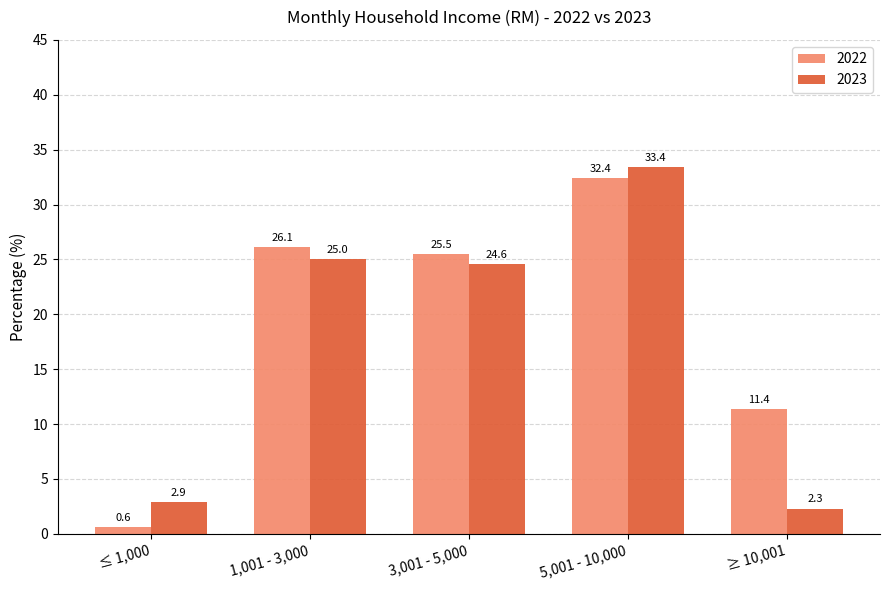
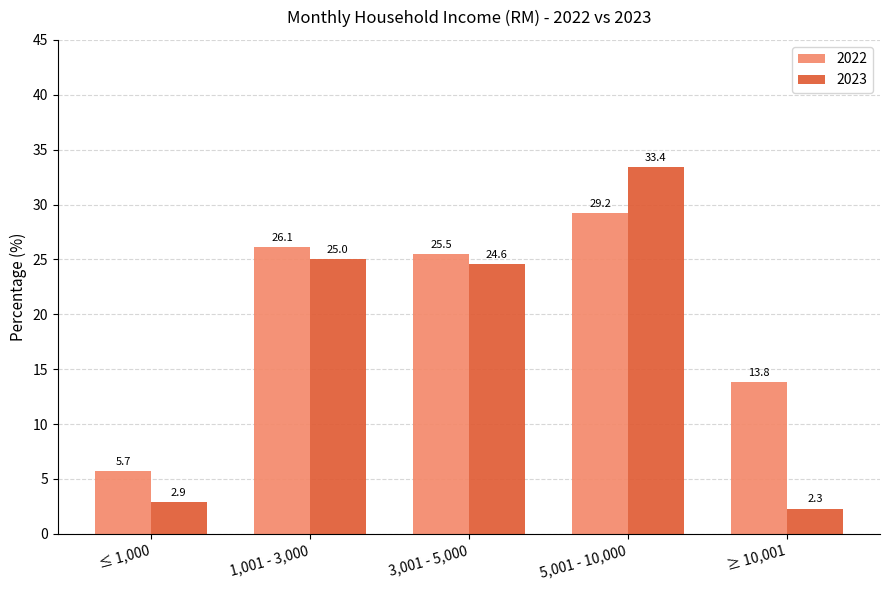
  {
    "2022": {
-     "≤ 1,000": 0.6,
+     "≤ 1,000": 5.7,
      "1,001 - 3,000": 26.1,
      "3,001 - 5,000": 25.5,
-     "5,001 - 10,000": 32.4,
-     "≥ 10,001": 11.4
+     "5,001 - 10,000": 29.2,
+     "≥ 10,001": 13.8
    },
    "2023": {
      "≤ 1,000": 2.9,
      "1,001 - 3,000": 25.0,
      "3,001 - 5,000": 24.6,
      "5,001 - 10,000": 33.4,
      "≥ 10,001": 2.3
    }
  }
